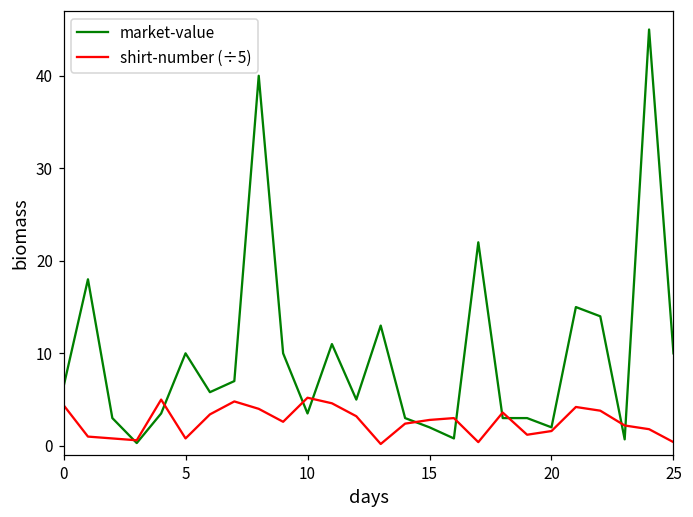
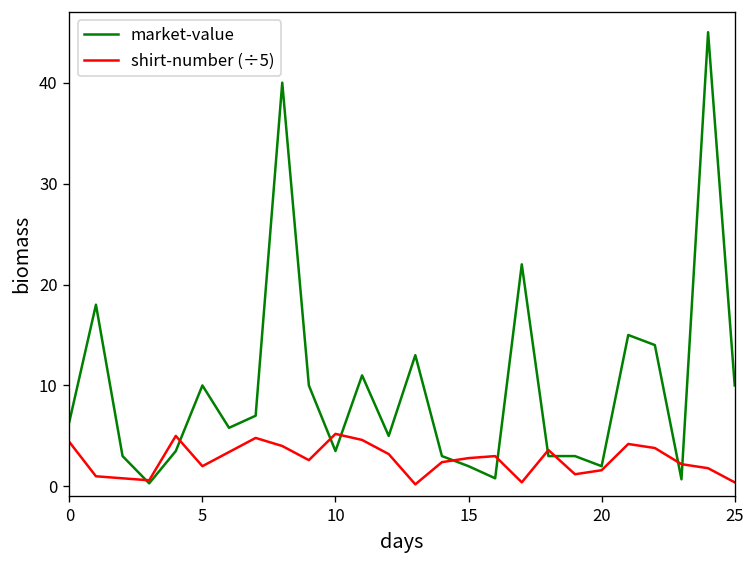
  {
    "market-value": {
      "0": 6,
      "5": 10,
      "10": 4,
      "15": 2,
      "20": 2,
      "25": 10
    },
    "shirt-number (÷5)": {
      "0": 4,
-     "5": 1,
+     "5": 2,
      "10": 5,
      "15": 3,
      "20": 2,
      "25": 0
    }
  }
